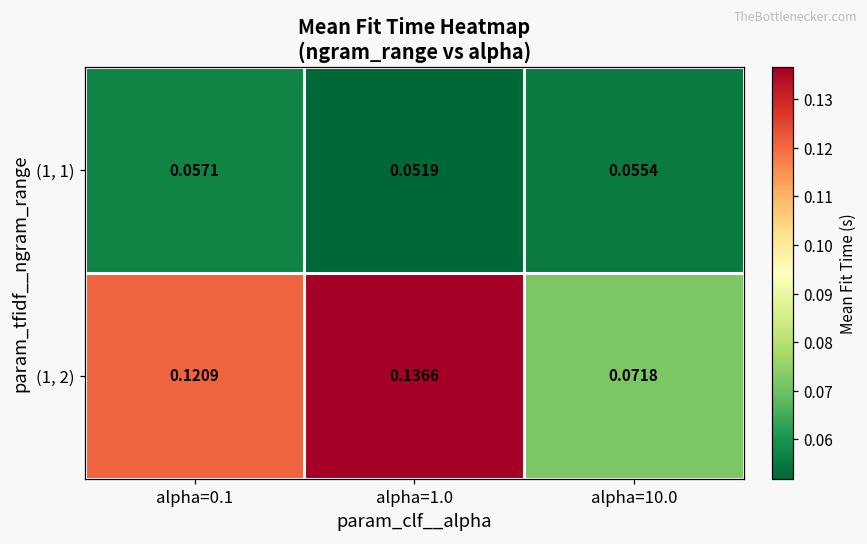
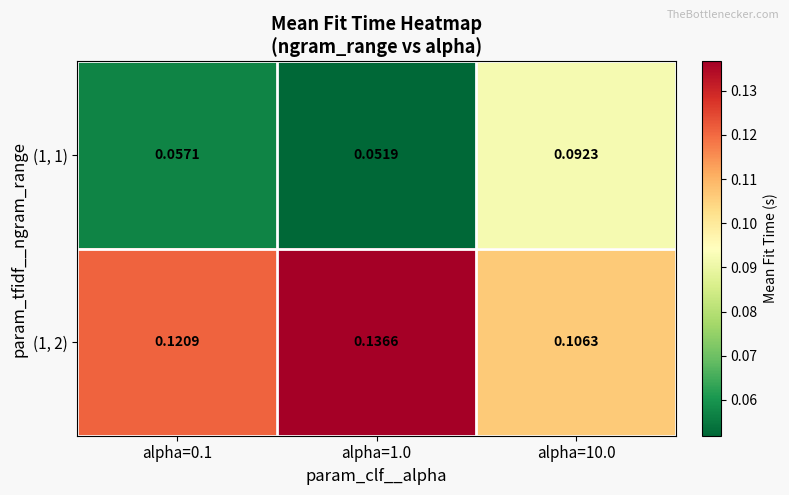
  {
    "(1, 1)": {
      "alpha=0.1": 0.0571,
      "alpha=1.0": 0.0519,
-     "alpha=10.0": 0.0554
+     "alpha=10.0": 0.0923
    },
    "(1, 2)": {
      "alpha=0.1": 0.1209,
      "alpha=1.0": 0.1366,
-     "alpha=10.0": 0.0718
+     "alpha=10.0": 0.1063
    }
  }
